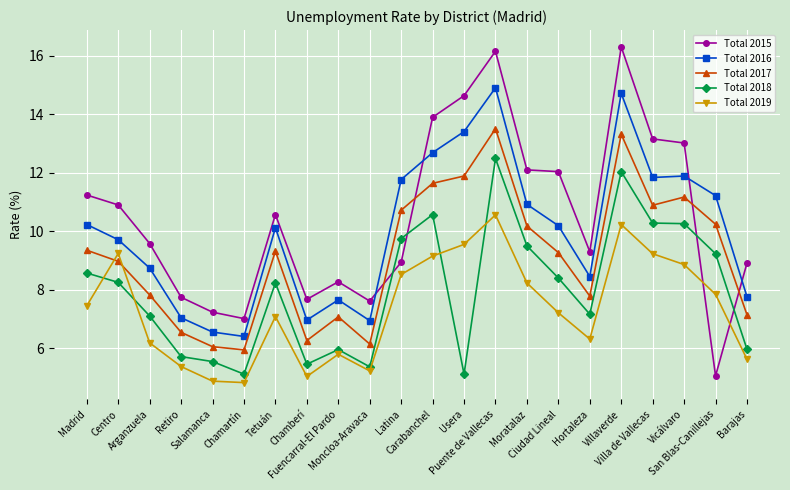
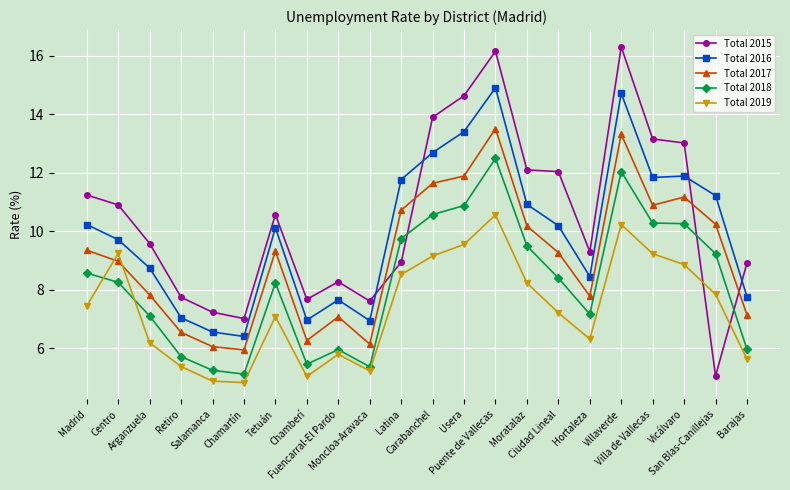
  {
    "Total 2015": {
      "Madrid": 11.2,
      "Centro": 10.9,
      "Arganzuela": 9.6,
      "Retiro": 7.7,
      "Salamanca": 7.2,
      "Chamartín": 7.0,
      "Tetuán": 10.6,
      "Chamberí": 7.7,
      "Fuencarral-El Pardo": 8.3,
      "Moncloa-Aravaca": 7.6,
      "Latina": 8.9,
      "Carabanchel": 13.9,
      "Usera": 14.6,
      "Puente de Vallecas": 16.2,
      "Moratalaz": 12.1,
      "Ciudad Lineal": 12.0,
      "Hortaleza": 9.3,
      "Villaverde": 16.3,
      "Villa de Vallecas": 13.2,
      "Vicálvaro": 13.0,
      "San Blas-Canillejas": 5.1,
      "Barajas": 8.9
    },
    "Total 2016": {
      "Madrid": 10.2,
      "Centro": 9.7,
      "Arganzuela": 8.7,
      "Retiro": 7.0,
      "Salamanca": 6.6,
      "Chamartín": 6.4,
      "Tetuán": 10.1,
      "Chamberí": 7.0,
      "Fuencarral-El Pardo": 7.7,
      "Moncloa-Aravaca": 6.9,
      "Latina": 11.8,
      "Carabanchel": 12.7,
      "Usera": 13.4,
      "Puente de Vallecas": 14.9,
      "Moratalaz": 10.9,
      "Ciudad Lineal": 10.2,
      "Hortaleza": 8.5,
      "Villaverde": 14.7,
      "Villa de Vallecas": 11.8,
      "Vicálvaro": 11.9,
      "San Blas-Canillejas": 11.2,
      "Barajas": 7.8
    },
    "Total 2017": {
      "Madrid": 9.4,
      "Centro": 9.0,
      "Arganzuela": 7.8,
      "Retiro": 6.5,
      "Salamanca": 6.1,
      "Chamartín": 5.9,
      "Tetuán": 9.3,
      "Chamberí": 6.3,
      "Fuencarral-El Pardo": 7.1,
      "Moncloa-Aravaca": 6.1,
      "Latina": 10.7,
      "Carabanchel": 11.6,
      "Usera": 11.9,
      "Puente de Vallecas": 13.5,
      "Moratalaz": 10.2,
      "Ciudad Lineal": 9.3,
      "Hortaleza": 7.8,
      "Villaverde": 13.3,
      "Villa de Vallecas": 10.9,
      "Vicálvaro": 11.2,
      "San Blas-Canillejas": 10.2,
      "Barajas": 7.1
    },
    "Total 2018": {
      "Madrid": 8.6,
      "Centro": 8.3,
      "Arganzuela": 7.1,
      "Retiro": 5.7,
-     "Salamanca": 5.5,
+     "Salamanca": 5.2,
      "Chamartín": 5.1,
      "Tetuán": 8.2,
      "Chamberí": 5.5,
      "Fuencarral-El Pardo": 6.0,
      "Moncloa-Aravaca": 5.4,
      "Latina": 9.8,
      "Carabanchel": 10.6,
-     "Usera": 5.1,
+     "Usera": 10.9,
      "Puente de Vallecas": 12.5,
      "Moratalaz": 9.5,
      "Ciudad Lineal": 8.4,
      "Hortaleza": 7.2,
      "Villaverde": 12.0,
      "Villa de Vallecas": 10.3,
      "Vicálvaro": 10.3,
      "San Blas-Canillejas": 9.2,
      "Barajas": 6.0
    },
    "Total 2019": {
      "Madrid": 7.5,
      "Centro": 9.2,
      "Arganzuela": 6.2,
      "Retiro": 5.4,
      "Salamanca": 4.9,
      "Chamartín": 4.8,
      "Tetuán": 7.1,
      "Chamberí": 5.0,
      "Fuencarral-El Pardo": 5.8,
      "Moncloa-Aravaca": 5.2,
      "Latina": 8.5,
      "Carabanchel": 9.2,
      "Usera": 9.6,
      "Puente de Vallecas": 10.6,
      "Moratalaz": 8.2,
      "Ciudad Lineal": 7.2,
      "Hortaleza": 6.3,
      "Villaverde": 10.2,
      "Villa de Vallecas": 9.2,
      "Vicálvaro": 8.9,
      "San Blas-Canillejas": 7.8,
      "Barajas": 5.6
    }
  }
